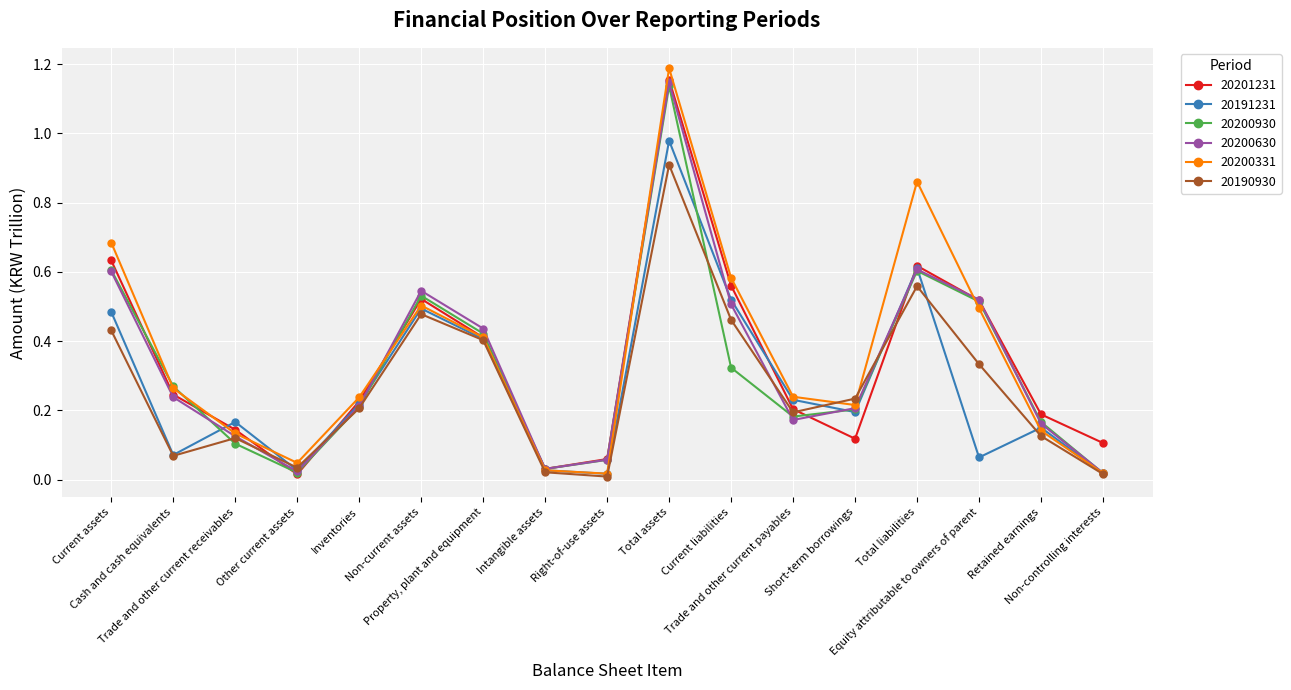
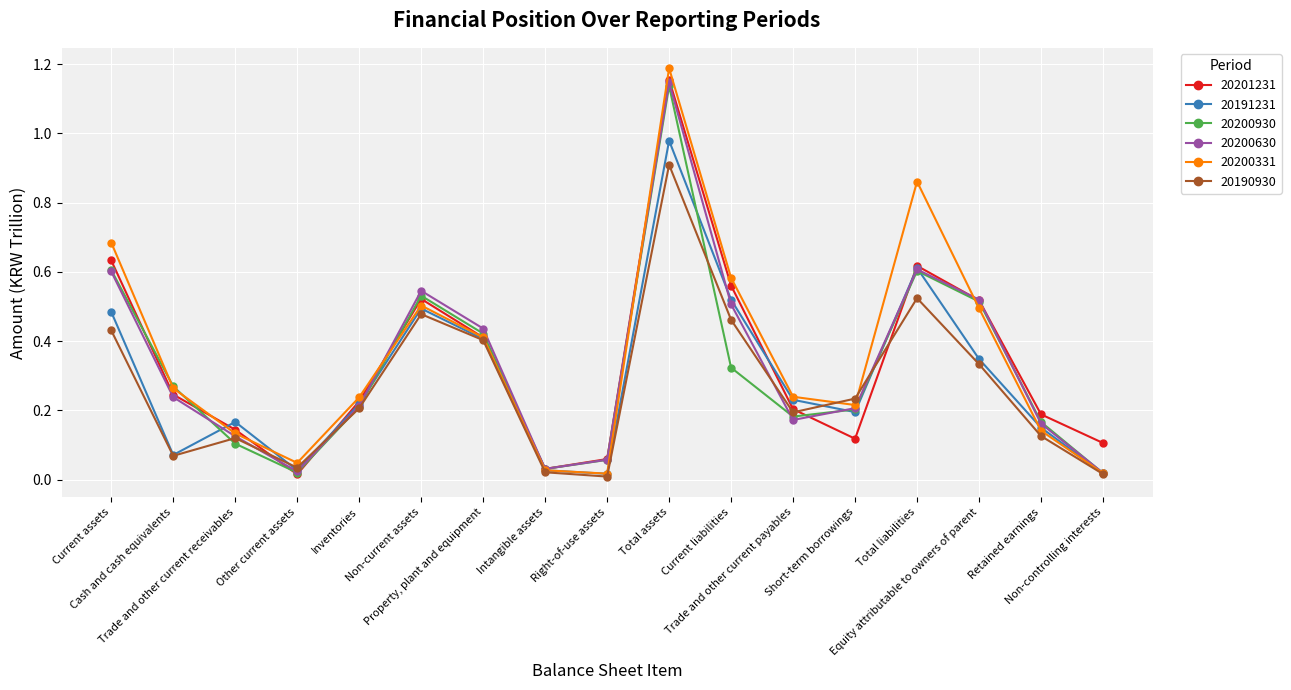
  {
    "20201231": {
      "Current assets": 0.63,
      "Trade and other current receivables": 0.14,
      "Inventories": 0.23,
      "Non-current assets": 0.52,
      "Total assets": 1.15,
      "Current liabilities": 0.56,
      "Trade and other current payables": 0.20,
      "Short-term borrowings": 0.12,
      "Retained earnings": 0.19,
      "Non-controlling interests": 0.11
    },
    "20191231": {
      "Current assets": 0.48,
      "Trade and other current receivables": 0.17,
      "Non-current assets": 0.49,
      "Total assets": 0.98,
      "Current liabilities": 0.52,
      "Trade and other current payables": 0.23,
      "Short-term borrowings": 0.20,
-     "Equity attributable to owners of parent": 0.06,
+     "Equity attributable to owners of parent": 0.35,
      "Retained earnings": 0.15
    },
    "20200930": {
      "Trade and other current receivables": 0.10,
      "Non-current assets": 0.53,
      "Property, plant and equipment": 0.42,
      "Total assets": 1.14,
      "Current liabilities": 0.32,
      "Trade and other current payables": 0.18
    },
    "20200630": {
      "Non-current assets": 0.55,
      "Property, plant and equipment": 0.44,
      "Total assets": 1.15,
      "Current liabilities": 0.51,
      "Trade and other current payables": 0.17
    },
    "20200331": {
      "Current assets": 0.68,
      "Trade and other current receivables": 0.13,
      "Other current assets": 0.05,
      "Inventories": 0.24,
      "Non-current assets": 0.50,
      "Total assets": 1.19,
      "Current liabilities": 0.58,
      "Trade and other current payables": 0.24,
      "Short-term borrowings": 0.22,
      "Total liabilities": 0.86,
      "Equity attributable to owners of parent": 0.49,
      "Retained earnings": 0.14
    },
    "20190930": {
      "Current assets": 0.43,
      "Other current assets": 0.03,
      "Non-current assets": 0.48,
      "Right-of-use assets": 0.01,
      "Total assets": 0.91,
      "Current liabilities": 0.46,
      "Trade and other current payables": 0.19,
      "Short-term borrowings": 0.23,
-     "Total liabilities": 0.56,
+     "Total liabilities": 0.52,
      "Equity attributable to owners of parent": 0.33,
      "Retained earnings": 0.13
    }
  }
